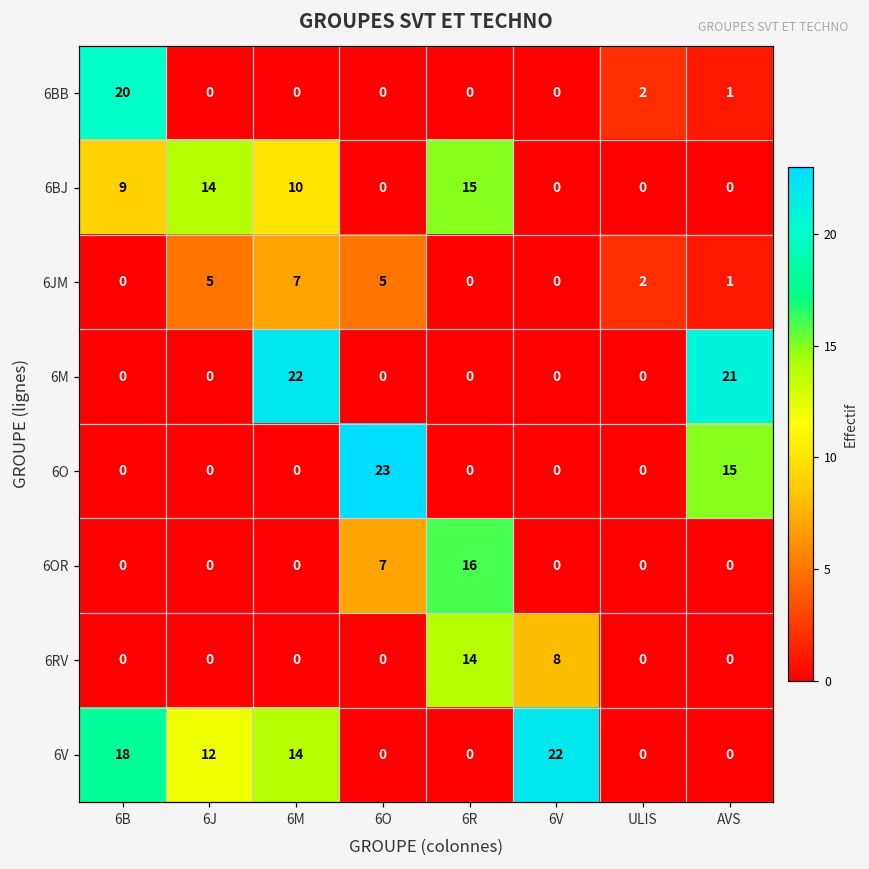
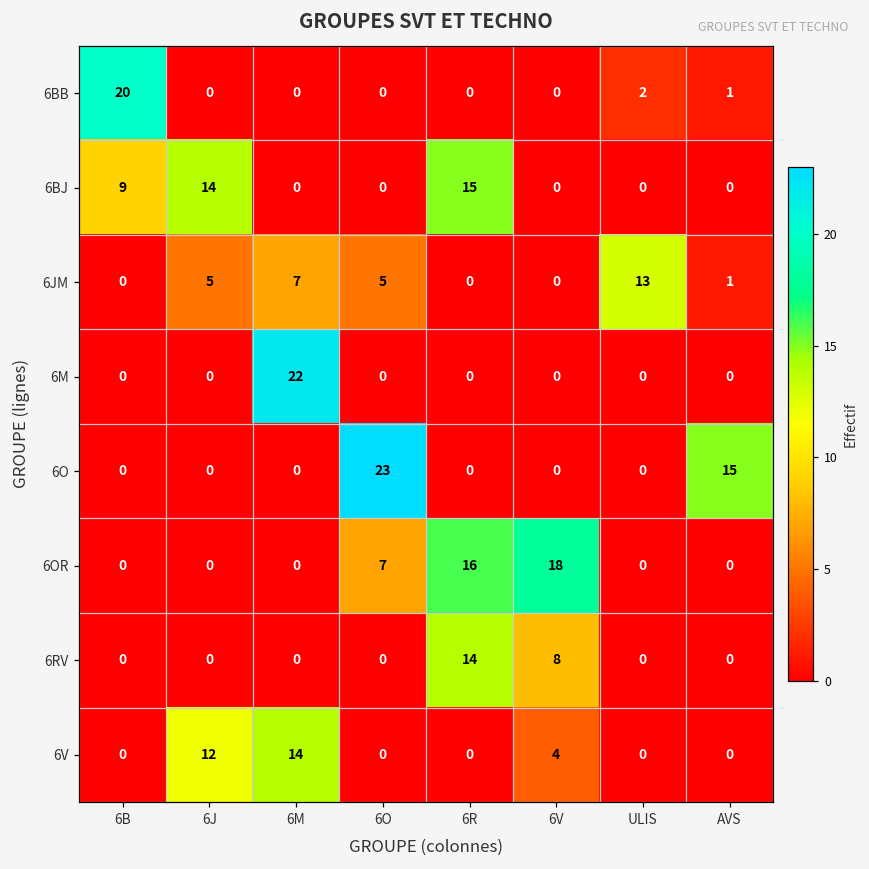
  {
    "6BB": {
      "6B": 20,
      "6J": 0,
      "6M": 0,
      "6O": 0,
      "6R": 0,
      "6V": 0,
      "ULIS": 2,
      "AVS": 1
    },
    "6BJ": {
      "6B": 9,
      "6J": 14,
-     "6M": 10,
+     "6M": 0,
      "6O": 0,
      "6R": 15,
      "6V": 0,
      "ULIS": 0,
      "AVS": 0
    },
    "6JM": {
      "6B": 0,
      "6J": 5,
      "6M": 7,
      "6O": 5,
      "6R": 0,
      "6V": 0,
-     "ULIS": 2,
+     "ULIS": 13,
      "AVS": 1
    },
    "6M": {
      "6B": 0,
      "6J": 0,
      "6M": 22,
      "6O": 0,
      "6R": 0,
      "6V": 0,
      "ULIS": 0,
-     "AVS": 21
+     "AVS": 0
    },
    "6O": {
      "6B": 0,
      "6J": 0,
      "6M": 0,
      "6O": 23,
      "6R": 0,
      "6V": 0,
      "ULIS": 0,
      "AVS": 15
    },
    "6OR": {
      "6B": 0,
      "6J": 0,
      "6M": 0,
      "6O": 7,
      "6R": 16,
-     "6V": 0,
+     "6V": 18,
      "ULIS": 0,
      "AVS": 0
    },
    "6RV": {
      "6B": 0,
      "6J": 0,
      "6M": 0,
      "6O": 0,
      "6R": 14,
      "6V": 8,
      "ULIS": 0,
      "AVS": 0
    },
    "6V": {
-     "6B": 18,
+     "6B": 0,
      "6J": 12,
      "6M": 14,
      "6O": 0,
      "6R": 0,
-     "6V": 22,
+     "6V": 4,
      "ULIS": 0,
      "AVS": 0
    }
  }
